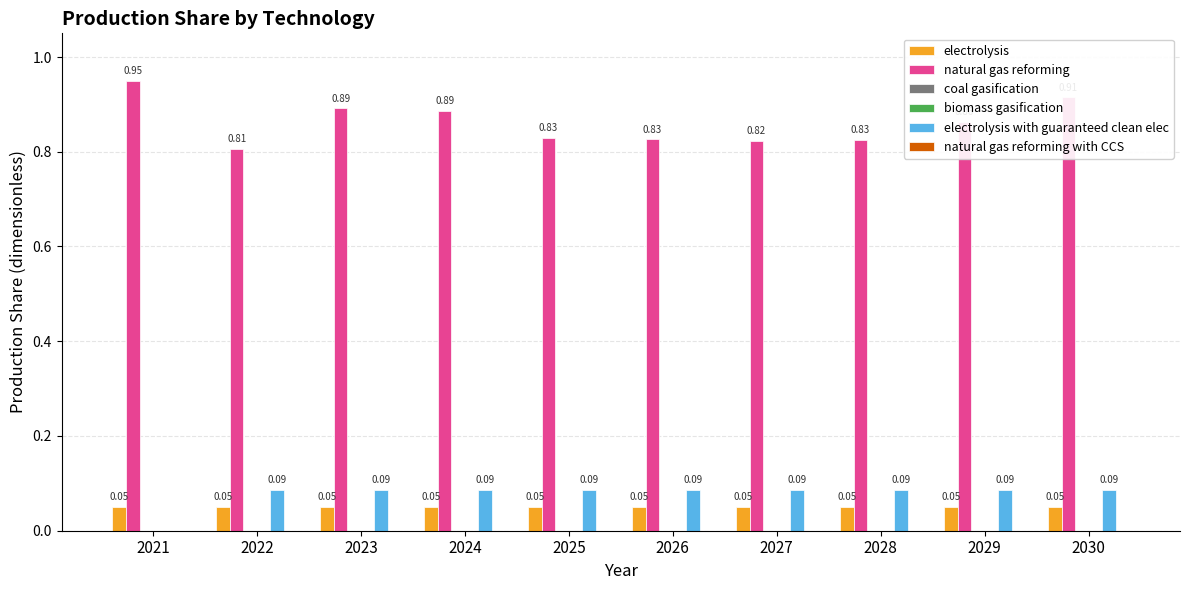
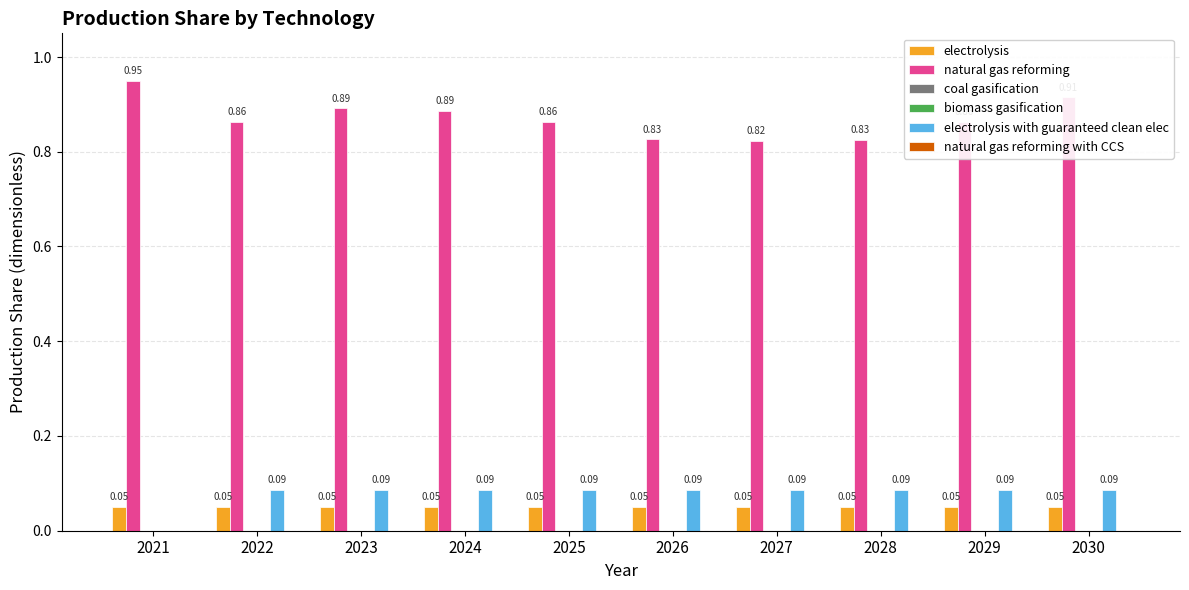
  {
    "electrolysis": {
      "2021": 0.05,
      "2022": 0.05,
      "2023": 0.05,
      "2024": 0.05,
      "2025": 0.05,
      "2026": 0.05,
      "2027": 0.05,
      "2028": 0.05,
      "2029": 0.05,
      "2030": 0.05
    },
    "natural gas reforming": {
      "2021": 0.95,
-     "2022": 0.81,
+     "2022": 0.86,
      "2023": 0.89,
      "2024": 0.89,
-     "2025": 0.83,
+     "2025": 0.86,
      "2026": 0.83,
      "2027": 0.82,
      "2028": 0.83
    },
    "coal gasification": {
      "2021": 0.00,
      "2022": 0.00,
      "2023": 0.00,
      "2024": 0.00,
      "2025": 0.00,
      "2026": 0.00,
      "2027": 0.00,
      "2028": 0.00,
      "2029": 0.00,
      "2030": 0.00
    },
    "biomass gasification": {
      "2021": 0.00,
      "2022": 0.00,
      "2023": 0.00,
      "2024": 0.00,
      "2025": 0.00,
      "2026": 0.00,
      "2027": 0.00,
      "2028": 0.00,
      "2029": 0.00,
      "2030": 0.00
    },
    "electrolysis with guaranteed clean elec": {
      "2022": 0.09,
      "2023": 0.09,
      "2024": 0.09,
      "2025": 0.09,
      "2026": 0.09,
      "2027": 0.09,
      "2028": 0.09,
      "2029": 0.09,
      "2030": 0.09
    },
    "natural gas reforming with CCS": {
      "2021": 0.00,
      "2022": 0.00,
      "2023": 0.00,
      "2024": 0.00,
      "2025": 0.00,
      "2026": 0.00,
      "2027": 0.00,
      "2028": 0.00,
      "2029": 0.00,
      "2030": 0.00
    }
  }
